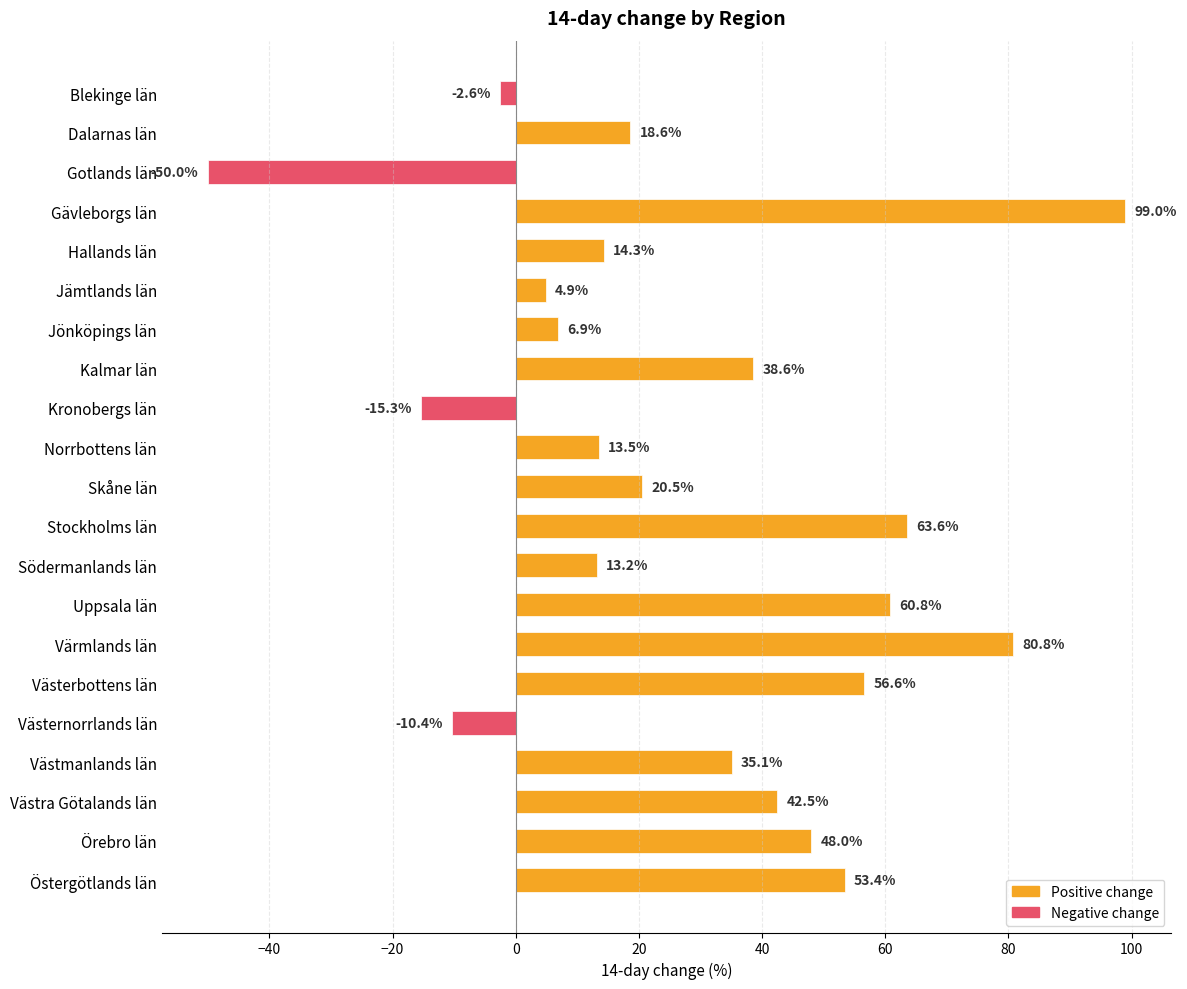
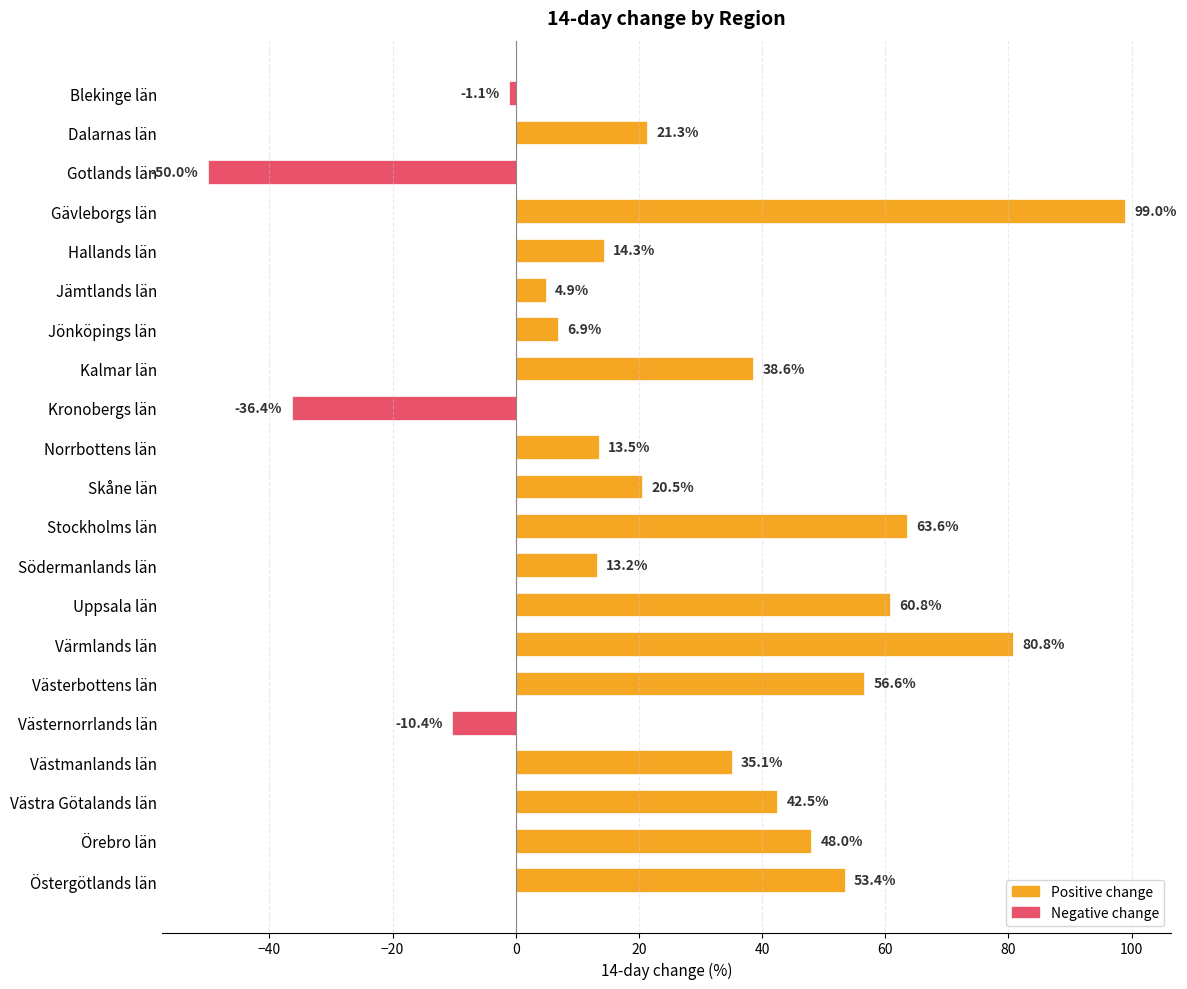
  {
-   "Blekinge län": "-2.6%",
-   "Dalarnas län": "18.6%",
+   "Blekinge län": "-1.1%",
+   "Dalarnas län": "21.3%",
    "Gotlands län": "-50.0%",
    "Gävleborgs län": "99.0%",
    "Hallands län": "14.3%",
    "Jämtlands län": "4.9%",
    "Jönköpings län": "6.9%",
    "Kalmar län": "38.6%",
-   "Kronobergs län": "-15.3%",
+   "Kronobergs län": "-36.4%",
    "Norrbottens län": "13.5%",
    "Skåne län": "20.5%",
    "Stockholms län": "63.6%",
    "Södermanlands län": "13.2%",
    "Uppsala län": "60.8%",
    "Värmlands län": "80.8%",
    "Västerbottens län": "56.6%",
    "Västernorrlands län": "-10.4%",
    "Västmanlands län": "35.1%",
    "Västra Götalands län": "42.5%",
    "Örebro län": "48.0%",
    "Östergötlands län": "53.4%"
  }
